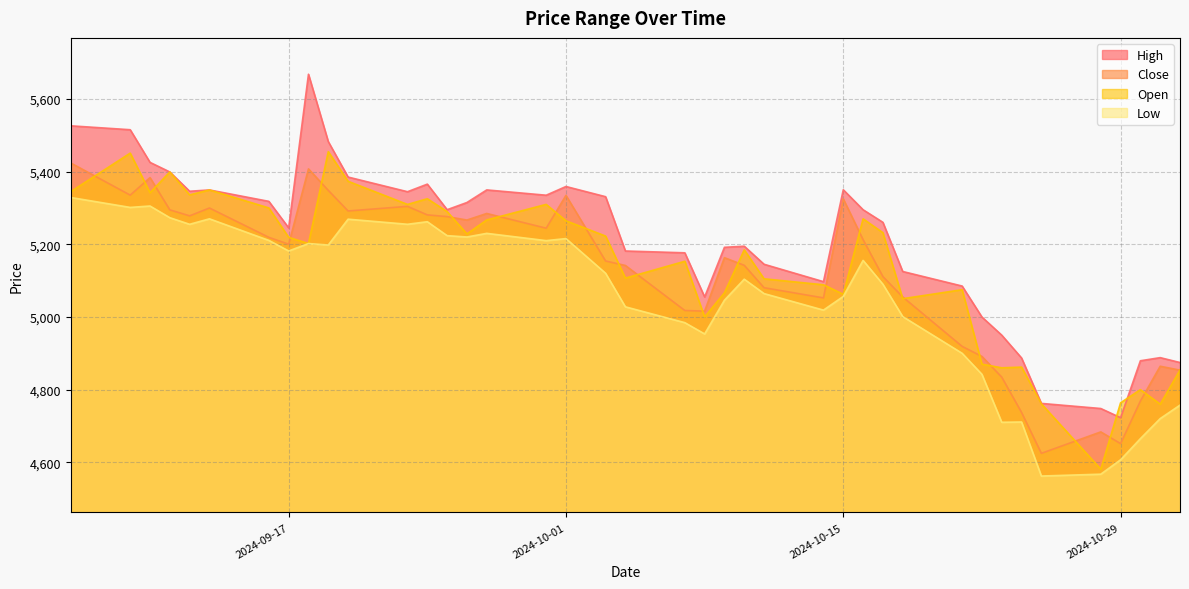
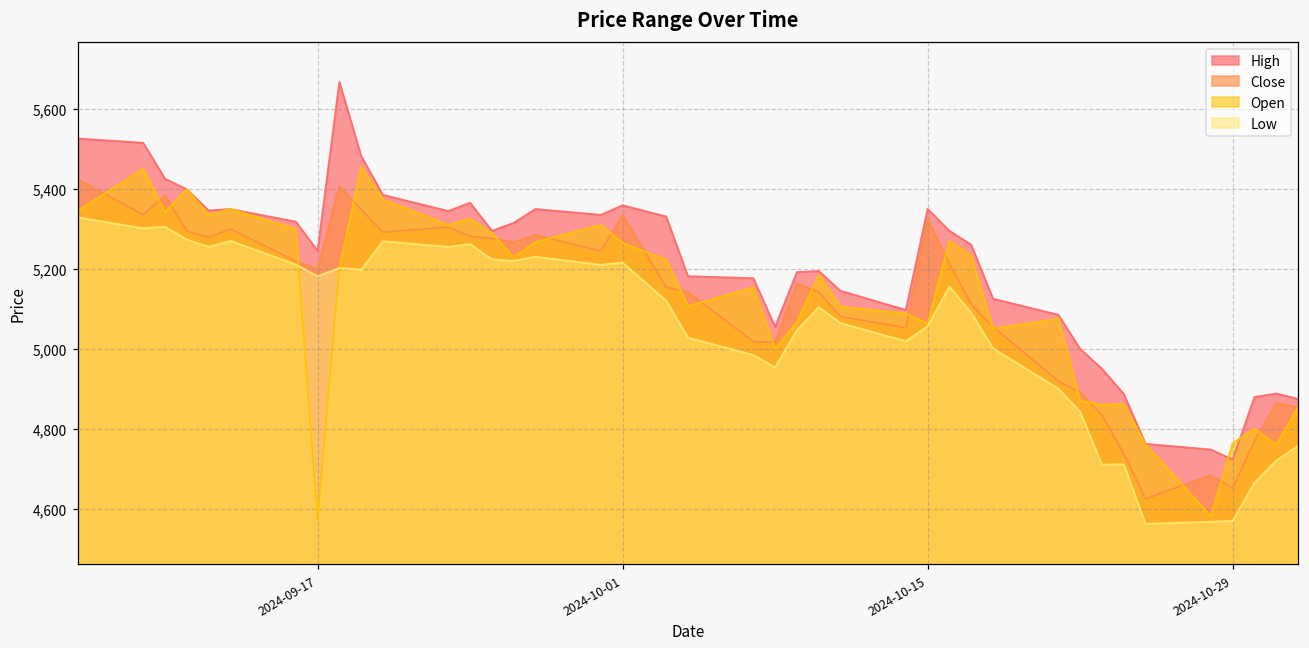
  {
    "Open": {
-     "2024-09-17": "5,220",
+     "2024-09-17": "4,570",
      "2024-10-01": "5,260",
      "2024-10-29": "4,760"
    },
    "Low": {
      "2024-09-17": "5,180",
      "2024-10-01": "5,220",
-     "2024-10-29": "4,610"
+     "2024-10-29": "4,570"
    }
  }
